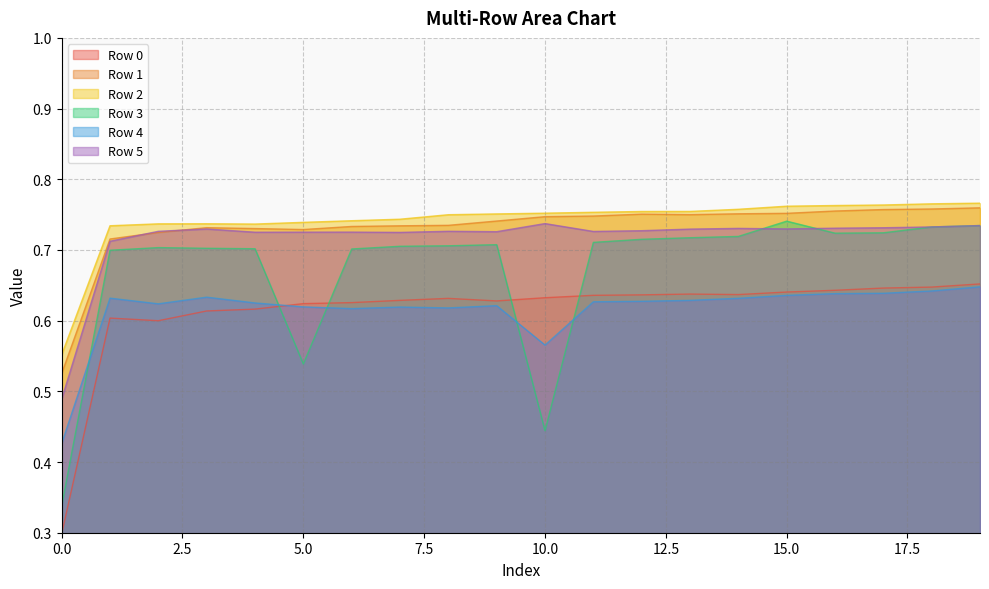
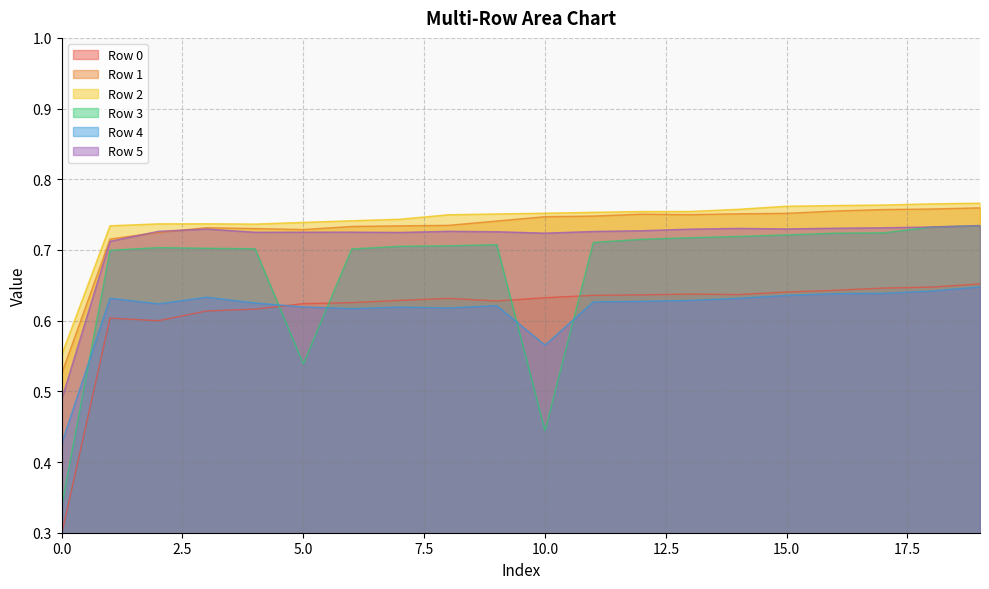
  {
    "Row 3": {
      "0.0": 0.34,
      "5.0": 0.54,
      "10.0": 0.44,
-     "15.0": 0.74
+     "15.0": 0.72
    },
    "Row 4": {
      "0.0": 0.43,
      "5.0": 0.62,
      "10.0": 0.57,
      "15.0": 0.64
    },
    "Row 5": {
      "0.0": 0.49,
      "5.0": 0.73,
-     "10.0": 0.74,
+     "10.0": 0.72,
      "15.0": 0.73
    }
  }
